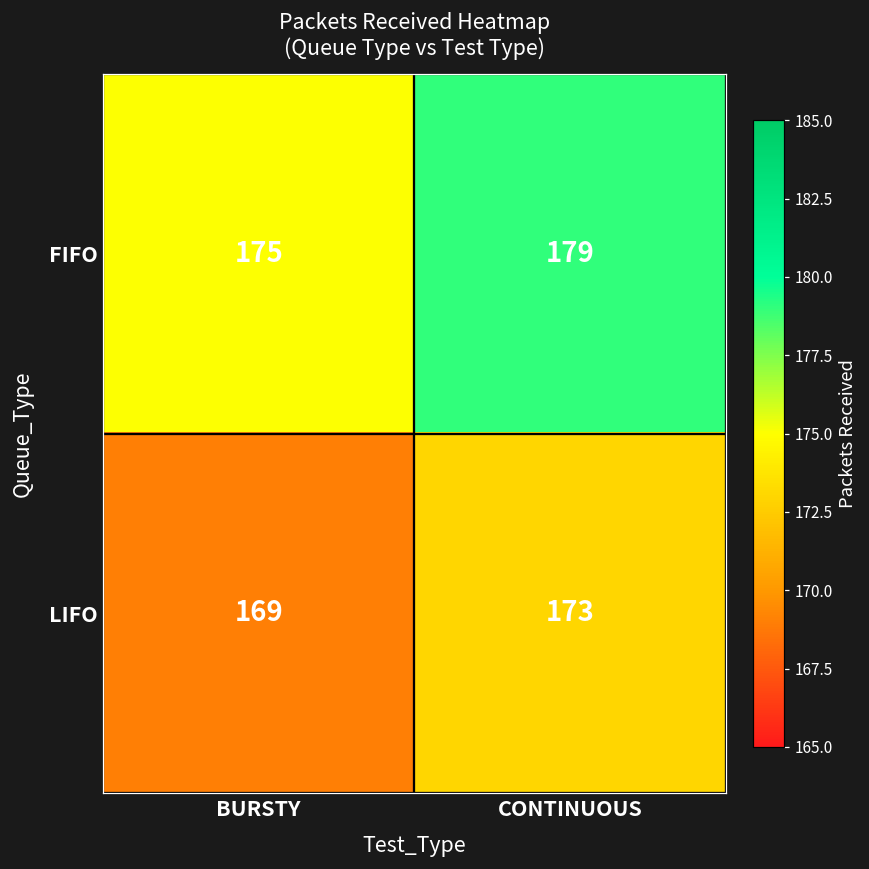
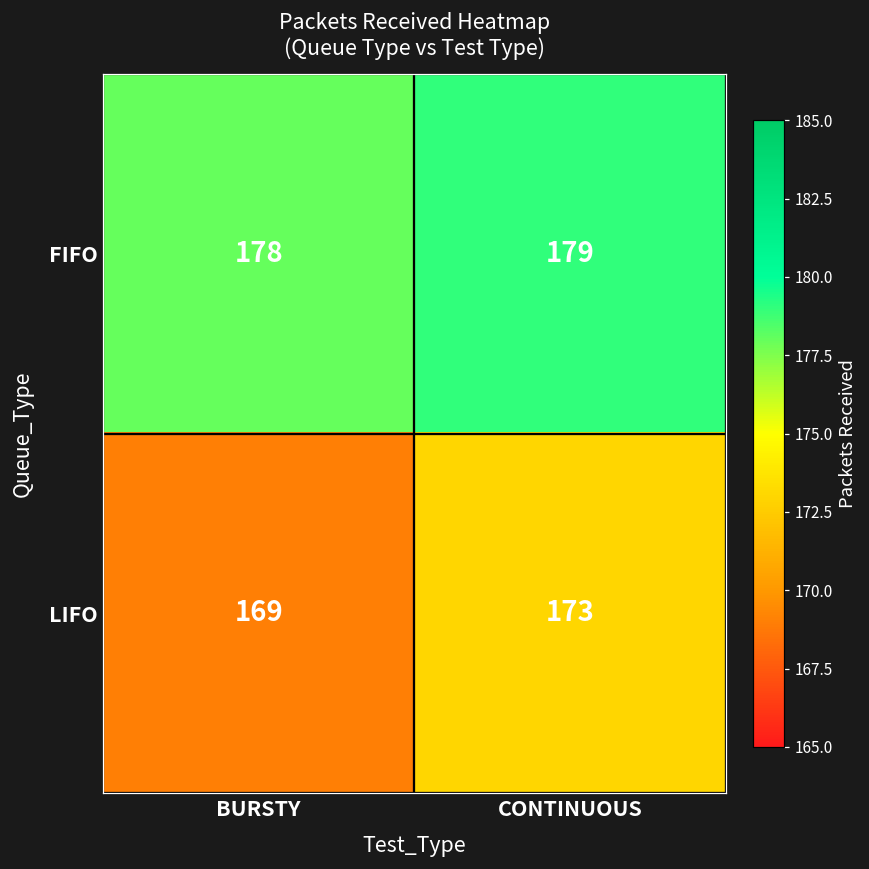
  {
    "FIFO": {
-     "BURSTY": 175,
+     "BURSTY": 178,
      "CONTINUOUS": 179
    },
    "LIFO": {
      "BURSTY": 169,
      "CONTINUOUS": 173
    }
  }
